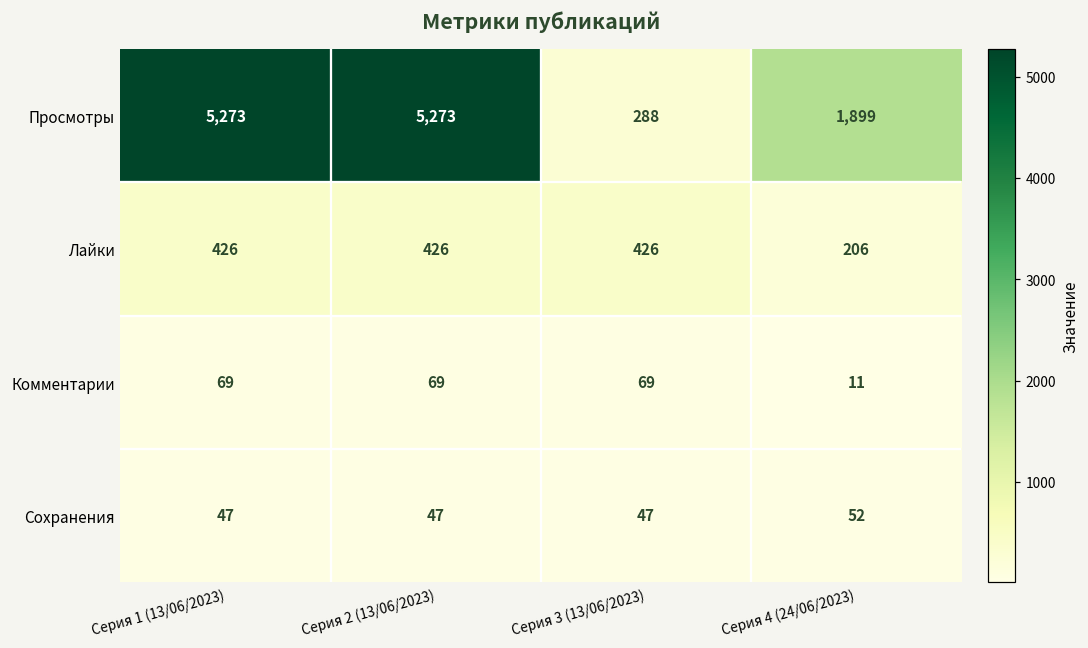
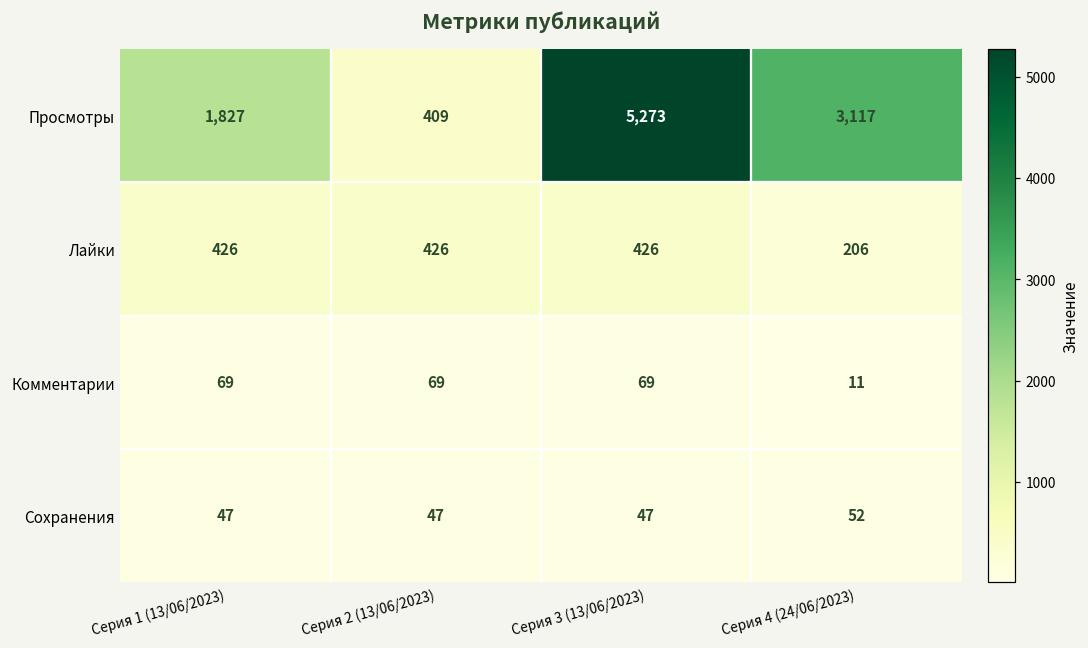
  {
    "Просмотры": {
-     "Серия 1 (13/06/2023)": "5,273",
-     "Серия 2 (13/06/2023)": "5,273",
-     "Серия 3 (13/06/2023)": "288",
-     "Серия 4 (24/06/2023)": "1,899"
+     "Серия 1 (13/06/2023)": "1,827",
+     "Серия 2 (13/06/2023)": "409",
+     "Серия 3 (13/06/2023)": "5,273",
+     "Серия 4 (24/06/2023)": "3,117"
    },
    "Лайки": {
      "Серия 1 (13/06/2023)": "426",
      "Серия 2 (13/06/2023)": "426",
      "Серия 3 (13/06/2023)": "426",
      "Серия 4 (24/06/2023)": "206"
    },
    "Комментарии": {
      "Серия 1 (13/06/2023)": "69",
      "Серия 2 (13/06/2023)": "69",
      "Серия 3 (13/06/2023)": "69",
      "Серия 4 (24/06/2023)": "11"
    },
    "Сохранения": {
      "Серия 1 (13/06/2023)": "47",
      "Серия 2 (13/06/2023)": "47",
      "Серия 3 (13/06/2023)": "47",
      "Серия 4 (24/06/2023)": "52"
    }
  }
